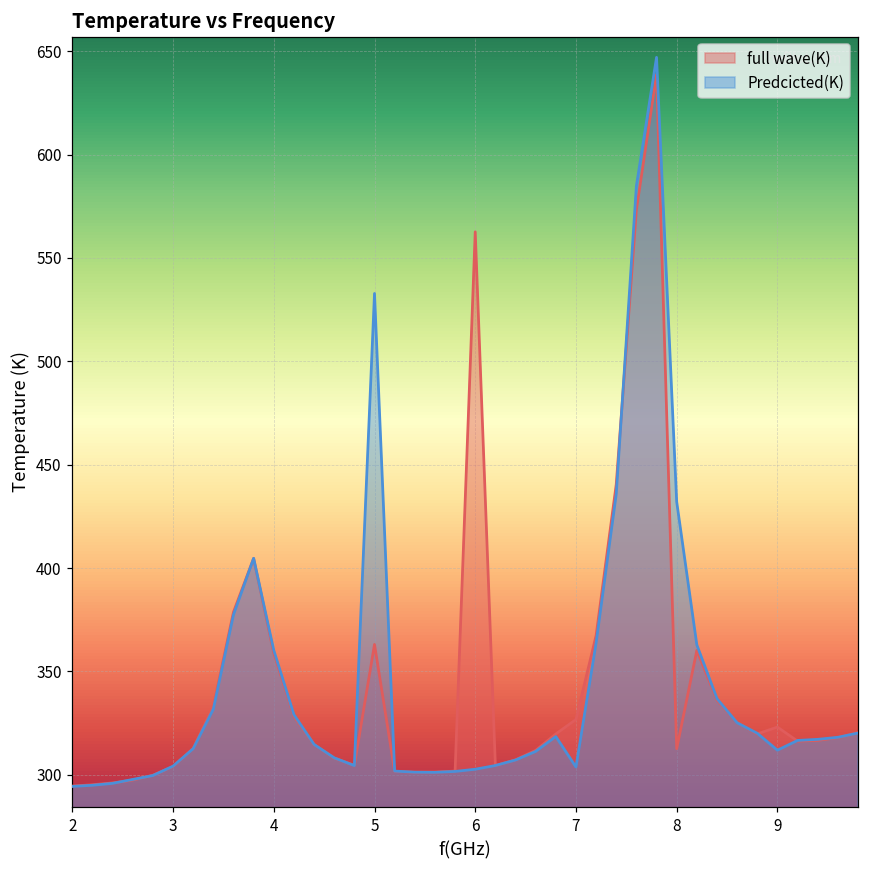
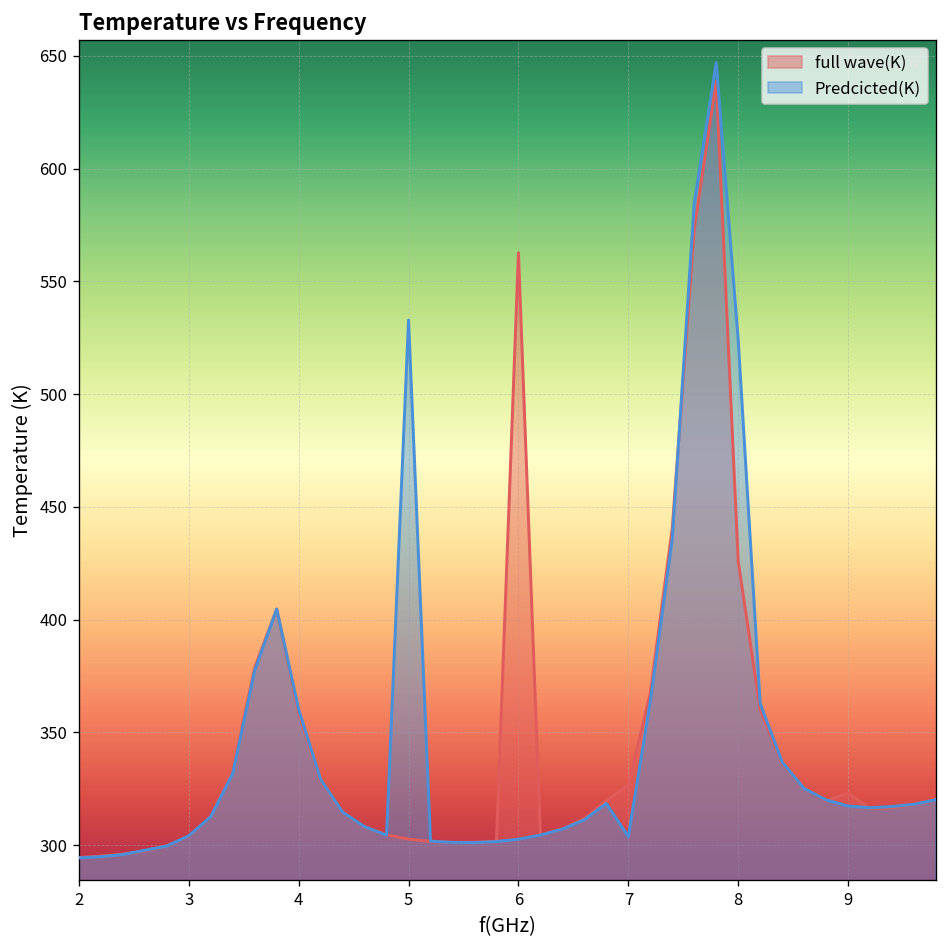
  {
    "full wave(K)": {
      "4": 359,
-     "5": 363,
+     "5": 303,
      "6": 563,
      "7": 327,
-     "8": 313,
+     "8": 426,
      "9": 323
    },
    "Predcicted(K)": {
      "4": 360,
      "5": 533,
      "6": 303,
      "7": 304,
-     "8": 432,
-     "9": 312
+     "8": 524,
+     "9": 317
    }
  }
